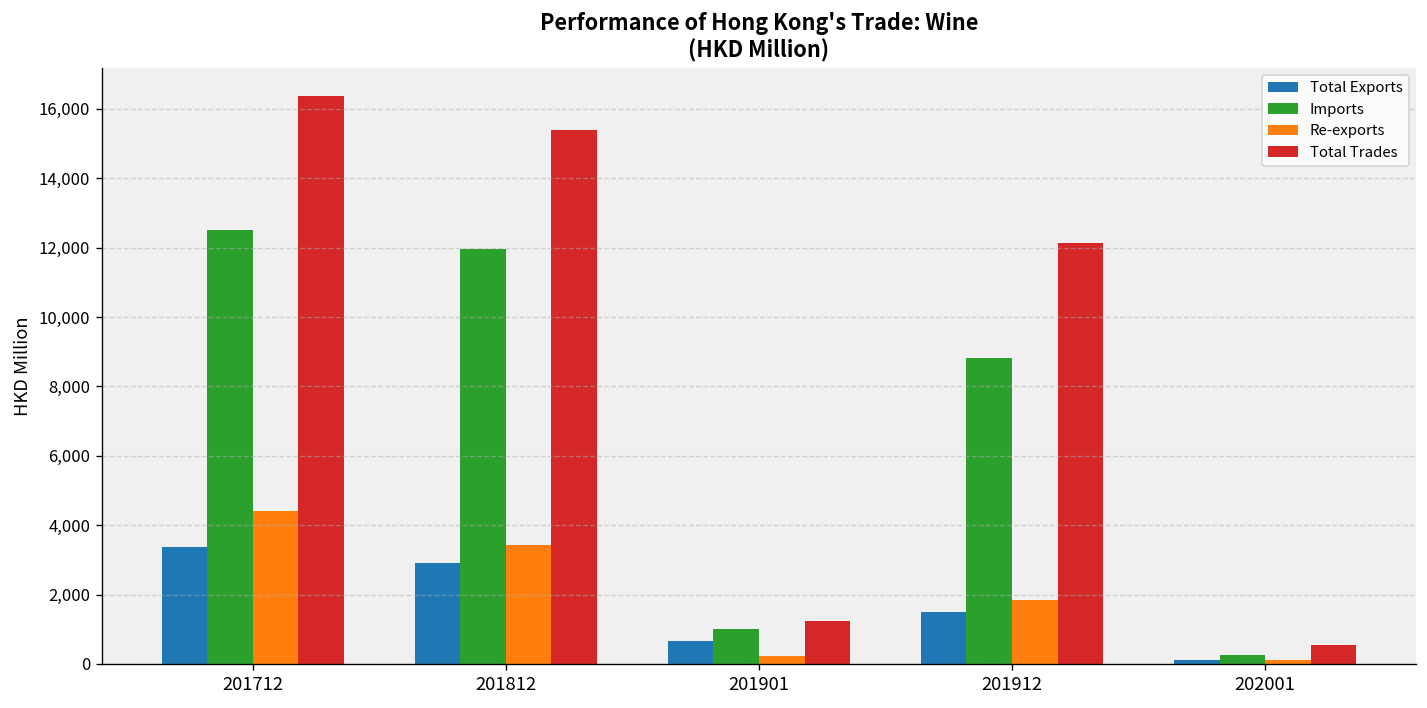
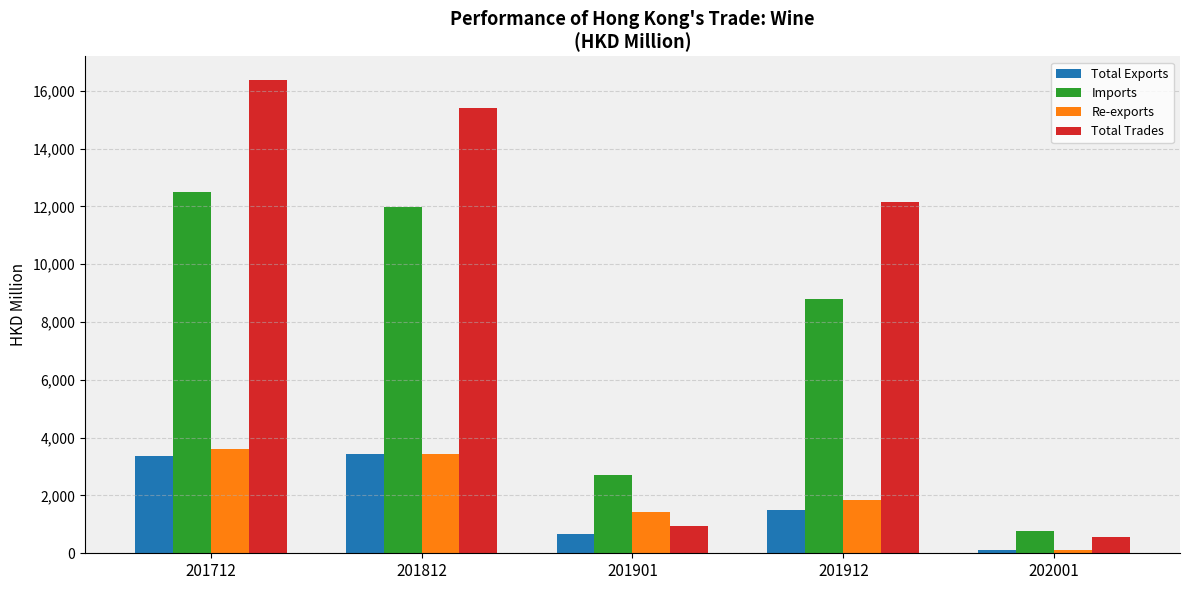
  {
    "Total Exports": {
      "201712": "3,400",
-     "201812": "2,900",
+     "201812": "3,400",
      "201901": "700",
      "201912": "1,500",
      "202001": "100"
    },
    "Imports": {
      "201712": "12,500",
      "201812": "12,000",
-     "201901": "1,000",
+     "201901": "2,700",
      "201912": "8,800",
-     "202001": "300"
+     "202001": "800"
    },
    "Re-exports": {
-     "201712": "4,400",
+     "201712": "3,600",
      "201812": "3,400",
-     "201901": "200",
+     "201901": "1,400",
      "201912": "1,800",
      "202001": "100"
    },
    "Total Trades": {
      "201712": "16,400",
      "201812": "15,400",
-     "201901": "1,200",
+     "201901": "900",
      "201912": "12,100",
      "202001": "600"
    }
  }
